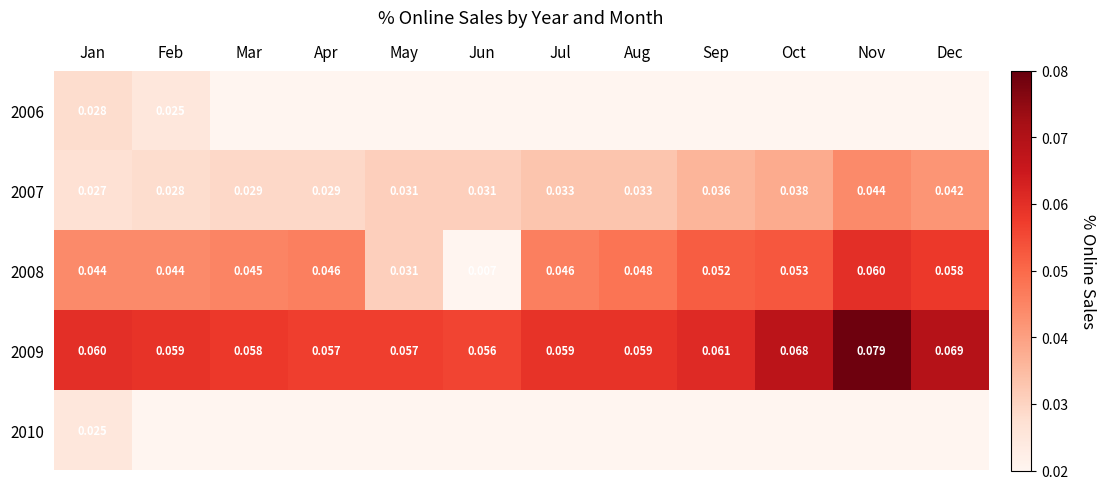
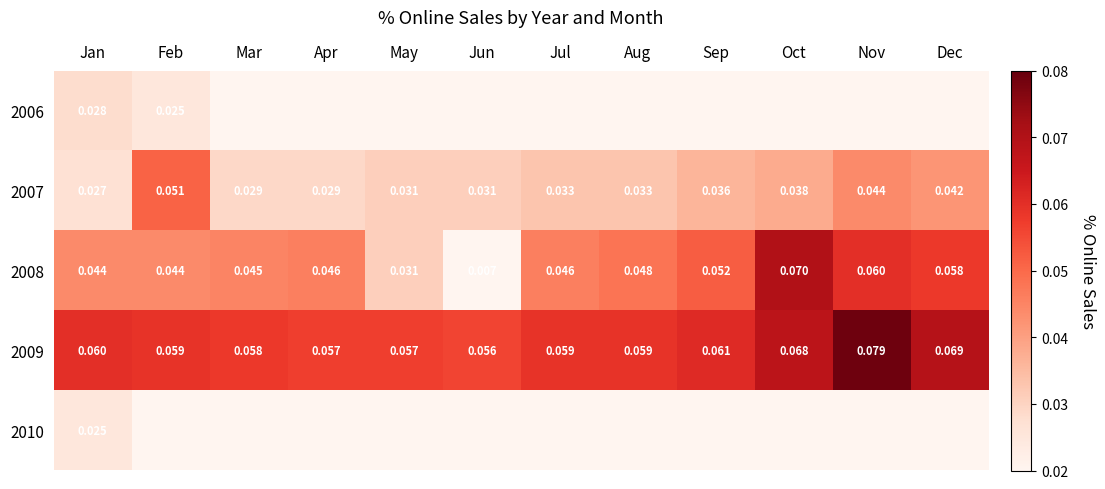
  {
    "2006": {
      "Jan": 0.028
    },
    "2007": {
-     "Feb": 0.028,
+     "Feb": 0.051,
      "Mar": 0.029,
      "Apr": 0.029,
      "May": 0.031,
      "Jun": 0.031,
      "Jul": 0.033,
      "Aug": 0.033,
      "Sep": 0.036,
      "Oct": 0.038,
      "Nov": 0.044,
      "Dec": 0.042
    },
    "2008": {
      "Jan": 0.044,
      "Feb": 0.044,
      "Mar": 0.045,
      "Apr": 0.046,
      "May": 0.031,
      "Jul": 0.046,
      "Aug": 0.048,
      "Sep": 0.052,
-     "Oct": 0.053,
+     "Oct": 0.070,
      "Nov": 0.060,
      "Dec": 0.058
    },
    "2009": {
      "Jan": 0.060,
      "Feb": 0.059,
      "Mar": 0.058,
      "Apr": 0.057,
      "May": 0.057,
      "Jun": 0.056,
      "Jul": 0.059,
      "Aug": 0.059,
      "Sep": 0.061,
      "Oct": 0.068,
      "Nov": 0.079,
      "Dec": 0.069
    }
  }
